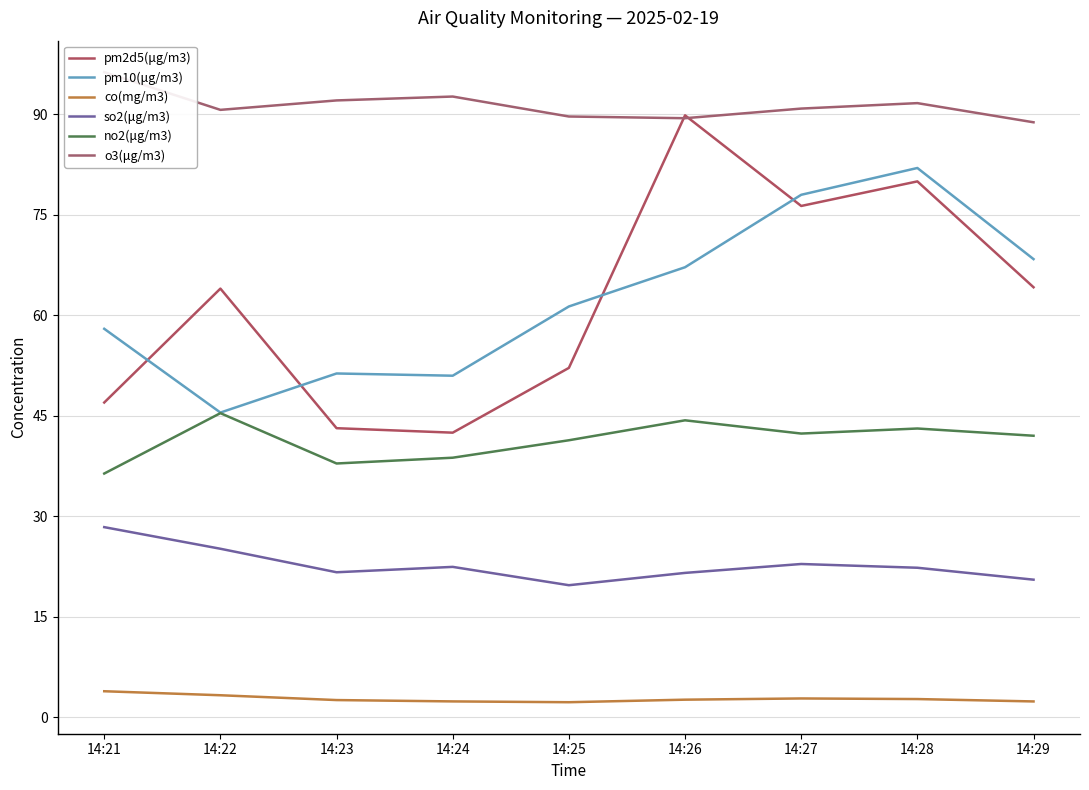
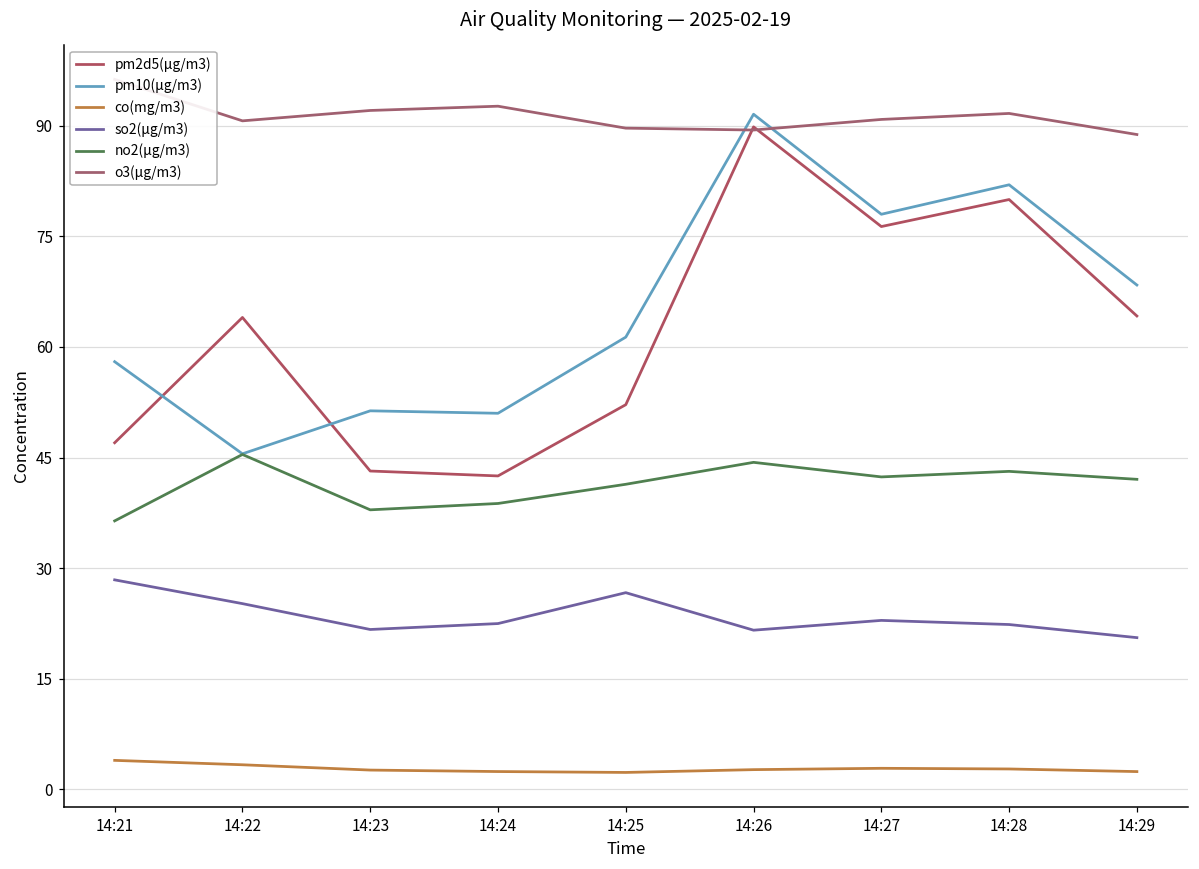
  {
    "pm10(μg/m3)": {
      "14:21": 58,
      "14:23": 51,
      "14:24": 51,
      "14:25": 61,
-     "14:26": 67,
+     "14:26": 92,
      "14:27": 78,
      "14:28": 82,
      "14:29": 68
    },
    "so2(μg/m3)": {
      "14:21": 28,
      "14:22": 25,
      "14:23": 22,
      "14:24": 22,
-     "14:25": 20,
+     "14:25": 27,
      "14:26": 22,
      "14:27": 23,
      "14:28": 22,
      "14:29": 21
    },
    "no2(μg/m3)": {
      "14:21": 36,
      "14:23": 38,
      "14:24": 39,
      "14:25": 41,
      "14:26": 44,
      "14:27": 42,
      "14:28": 43,
      "14:29": 42
    }
  }
